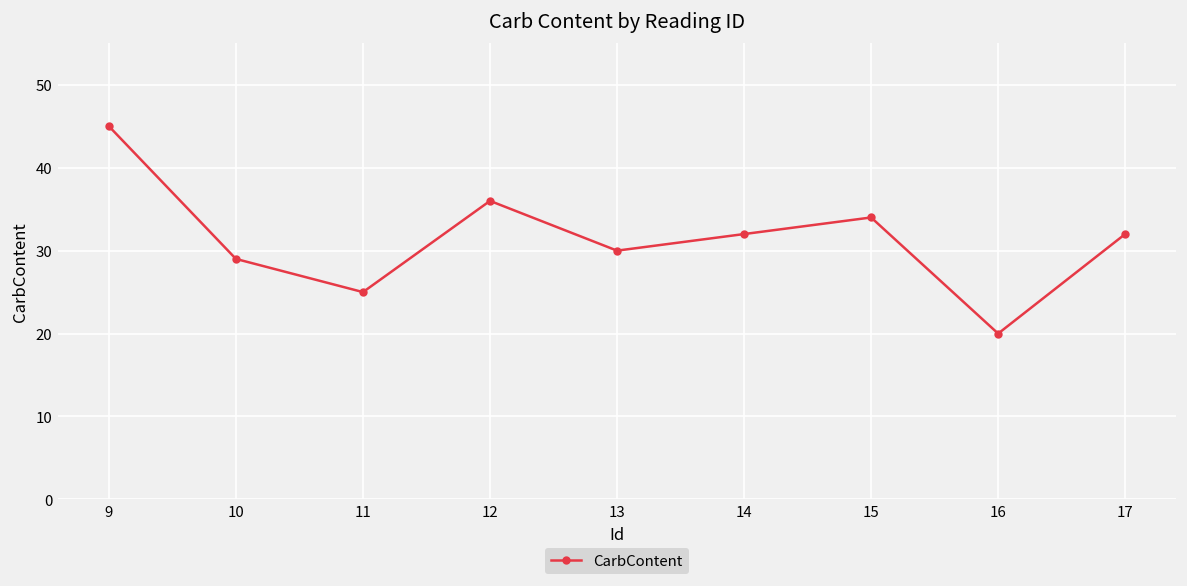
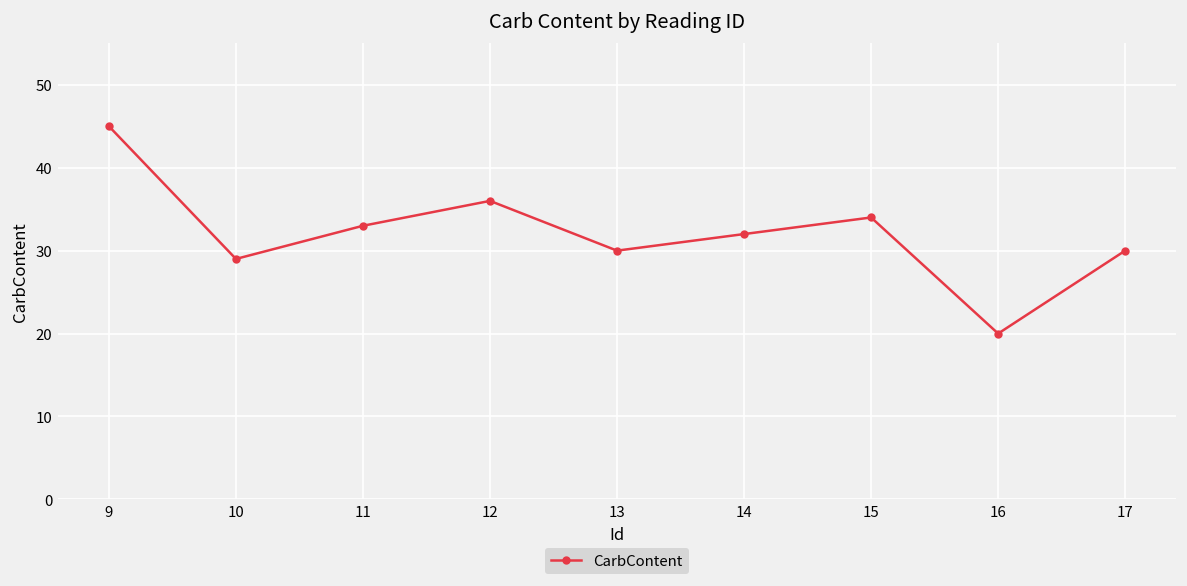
  {
    "9": 45,
    "10": 29,
-   "11": 25,
+   "11": 33,
    "12": 36,
    "13": 30,
    "14": 32,
    "15": 34,
    "16": 20,
-   "17": 32
+   "17": 30
  }
